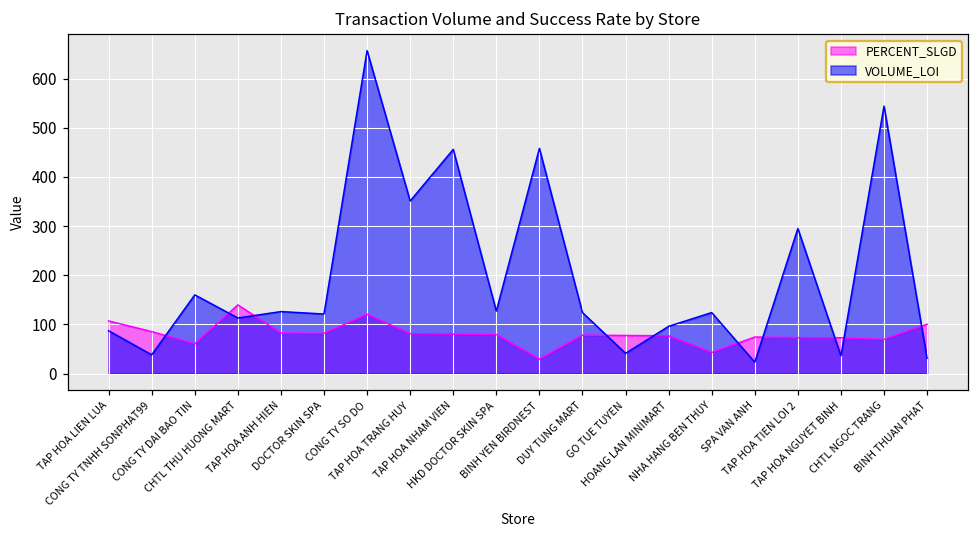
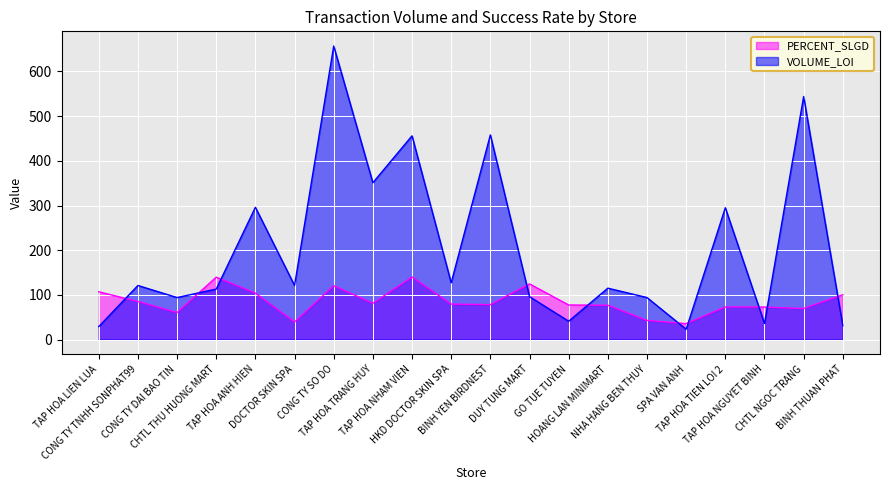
  {
    "PERCENT_SLGD": {
      "TAP HOA LIEN LUA": 110,
      "CONG TY TNHH SONPHAT99": 90,
      "CONG TY DAI BAO TIN": 60,
      "CHTL THU HUONG MART": 140,
-     "TAP HOA ANH HIEN": 80,
-     "DOCTOR SKIN SPA": 80,
+     "TAP HOA ANH HIEN": 100,
+     "DOCTOR SKIN SPA": 40,
      "CONG TY SO DO": 120,
      "TAP HOA TRANG HUY": 80,
-     "TAP HOA NHAM VIEN": 80,
+     "TAP HOA NHAM VIEN": 140,
      "HKD DOCTOR SKIN SPA": 80,
-     "BINH YEN BIRDNEST": 30,
-     "DUY TUNG MART": 80,
+     "BINH YEN BIRDNEST": 80,
+     "DUY TUNG MART": 120,
      "GO TUE TUYEN": 80,
      "HOANG LAN MINIMART": 80,
      "NHA HANG BEN THUY": 40,
-     "SPA VAN ANH": 70,
+     "SPA VAN ANH": 40,
      "TAP HOA TIEN LOI 2": 70,
      "TAP HOA NGUYET BINH": 70,
      "CHTL NGOC TRANG": 70,
      "BINH THUAN PHAT": 100
    },
    "VOLUME_LOI": {
-     "TAP HOA LIEN LUA": 90,
-     "CONG TY TNHH SONPHAT99": 40,
-     "CONG TY DAI BAO TIN": 160,
+     "TAP HOA LIEN LUA": 30,
+     "CONG TY TNHH SONPHAT99": 120,
+     "CONG TY DAI BAO TIN": 90,
      "CHTL THU HUONG MART": 110,
-     "TAP HOA ANH HIEN": 130,
+     "TAP HOA ANH HIEN": 300,
      "DOCTOR SKIN SPA": 120,
      "CONG TY SO DO": 660,
      "TAP HOA TRANG HUY": 350,
      "TAP HOA NHAM VIEN": 460,
      "HKD DOCTOR SKIN SPA": 130,
      "BINH YEN BIRDNEST": 460,
-     "DUY TUNG MART": 120,
+     "DUY TUNG MART": 100,
      "GO TUE TUYEN": 40,
-     "HOANG LAN MINIMART": 100,
-     "NHA HANG BEN THUY": 120,
+     "HOANG LAN MINIMART": 120,
+     "NHA HANG BEN THUY": 90,
      "SPA VAN ANH": 20,
      "TAP HOA TIEN LOI 2": 300,
      "TAP HOA NGUYET BINH": 40,
      "CHTL NGOC TRANG": 540,
      "BINH THUAN PHAT": 30
    }
  }
